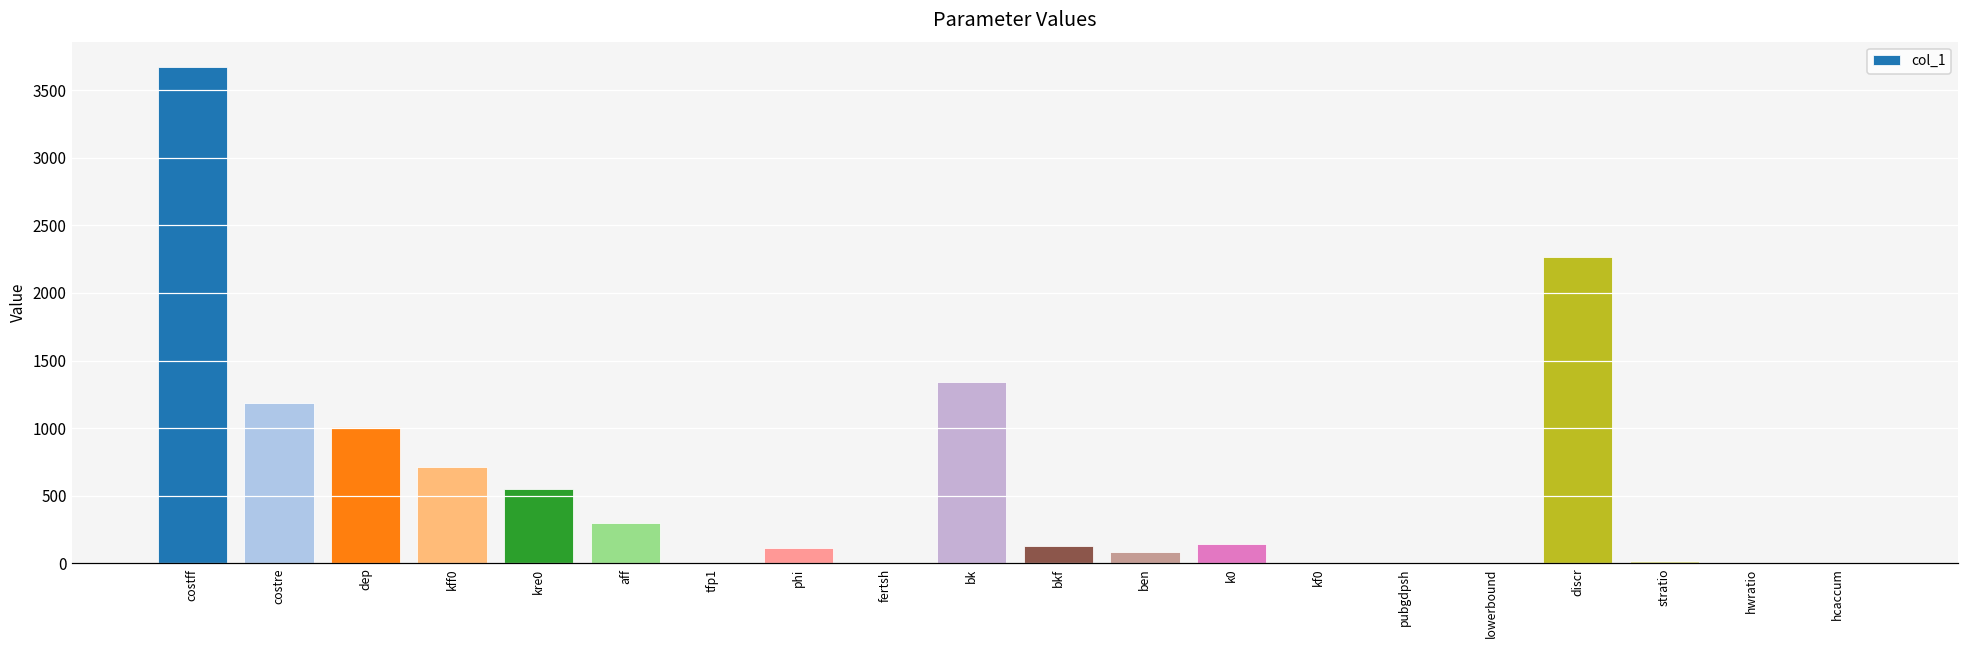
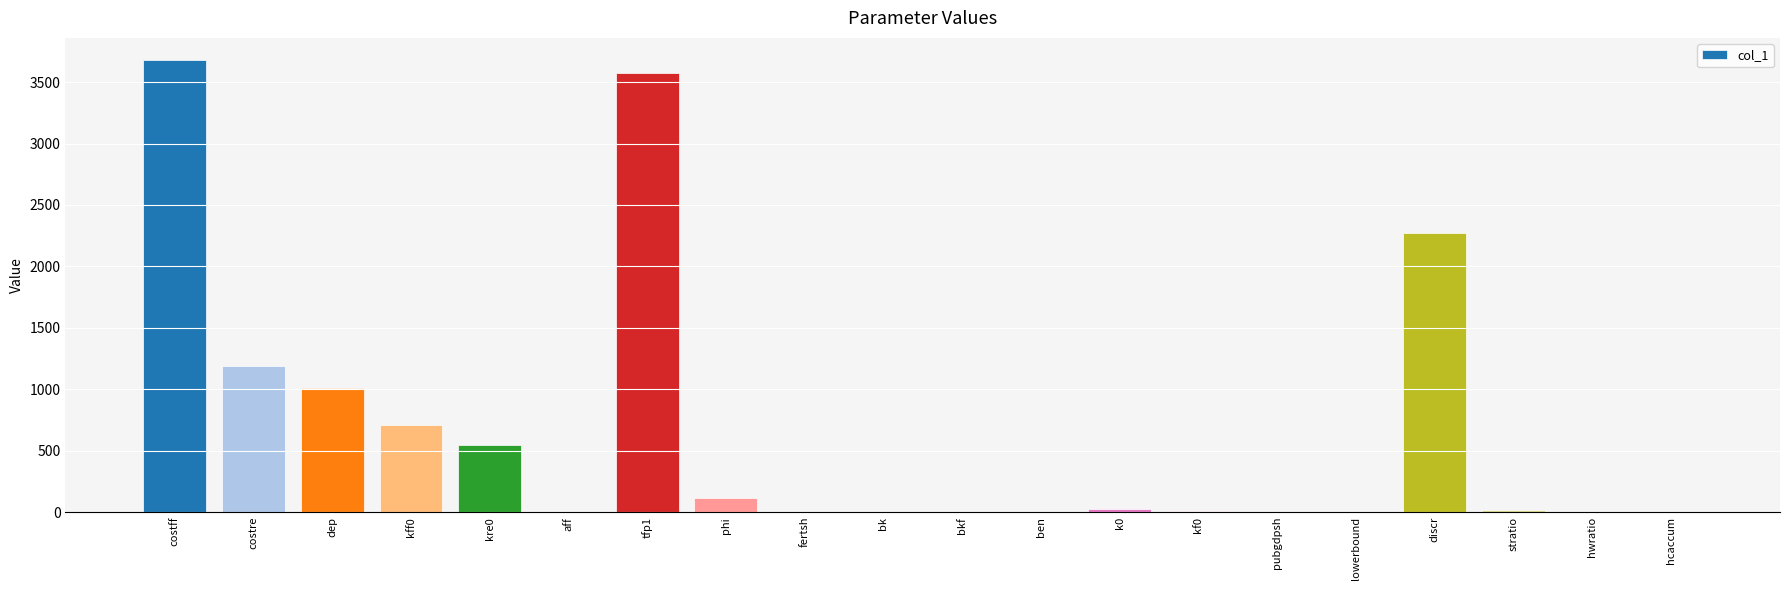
  {
    "costff": 3680,
    "costre": 1190,
    "dep": 1010,
    "kff0": 710,
    "kre0": 550,
-   "aff": 290,
-   "tfp1": 0,
+   "aff": 0,
+   "tfp1": 3570,
    "phi": 120,
-   "bk": 1340,
-   "bkf": 130,
-   "ben": 80,
-   "k0": 140,
+   "bk": 0,
+   "bkf": 0,
+   "ben": 0,
+   "k0": 30,
    "discr": 2270
  }
